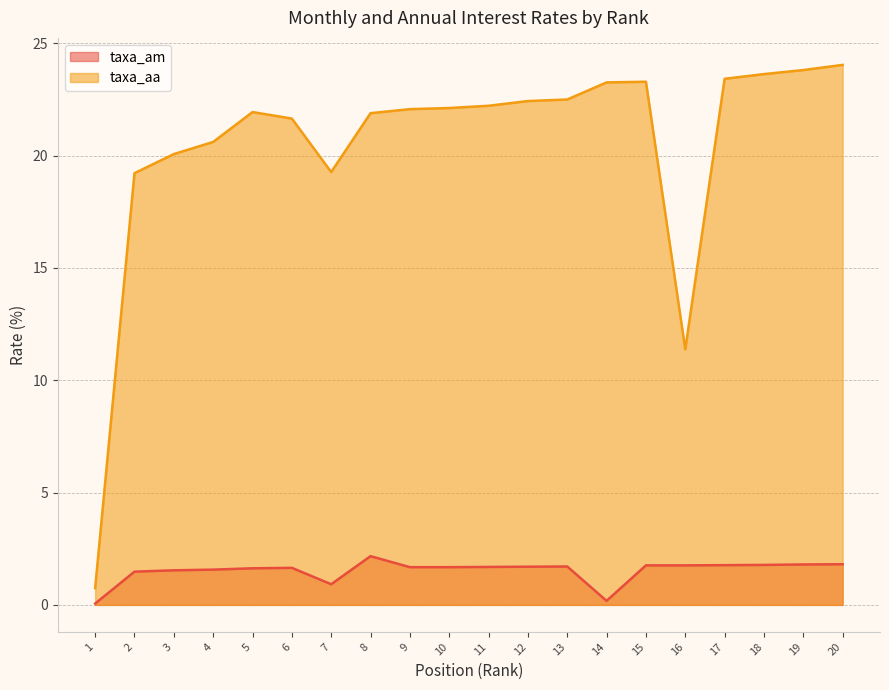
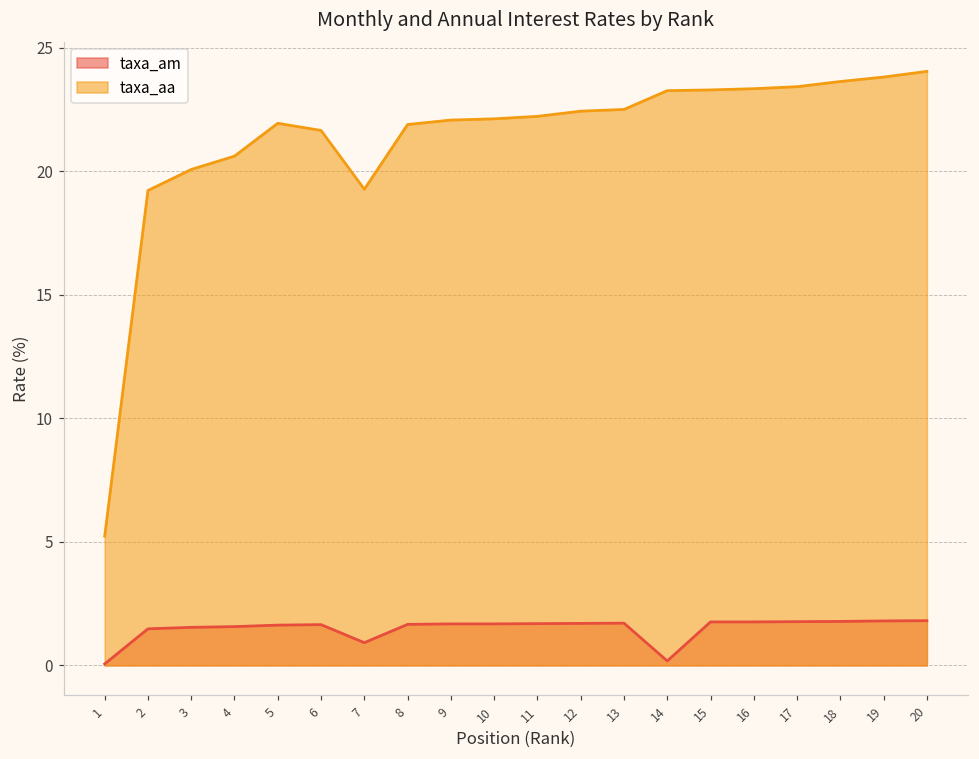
  {
    "taxa_am": {
      "1": 0.1,
      "2": 1.5,
      "3": 1.5,
      "4": 1.6,
      "5": 1.6,
      "6": 1.7,
      "7": 0.9,
-     "8": 2.2,
+     "8": 1.7,
      "9": 1.7,
      "10": 1.7,
      "11": 1.7,
      "12": 1.7,
      "13": 1.7,
      "14": 0.2,
      "15": 1.8,
      "16": 1.8,
      "17": 1.8,
      "18": 1.8,
      "19": 1.8,
      "20": 1.8
    },
    "taxa_aa": {
-     "1": 0.8,
+     "1": 5.2,
      "2": 19.2,
      "3": 20.1,
      "4": 20.6,
      "5": 21.9,
      "6": 21.7,
      "7": 19.3,
      "8": 21.9,
      "9": 22.1,
      "10": 22.1,
      "11": 22.2,
      "12": 22.4,
      "13": 22.5,
      "14": 23.3,
      "15": 23.3,
-     "16": 11.4,
+     "16": 23.3,
      "17": 23.4,
      "18": 23.6,
      "19": 23.8,
      "20": 24.0
    }
  }
